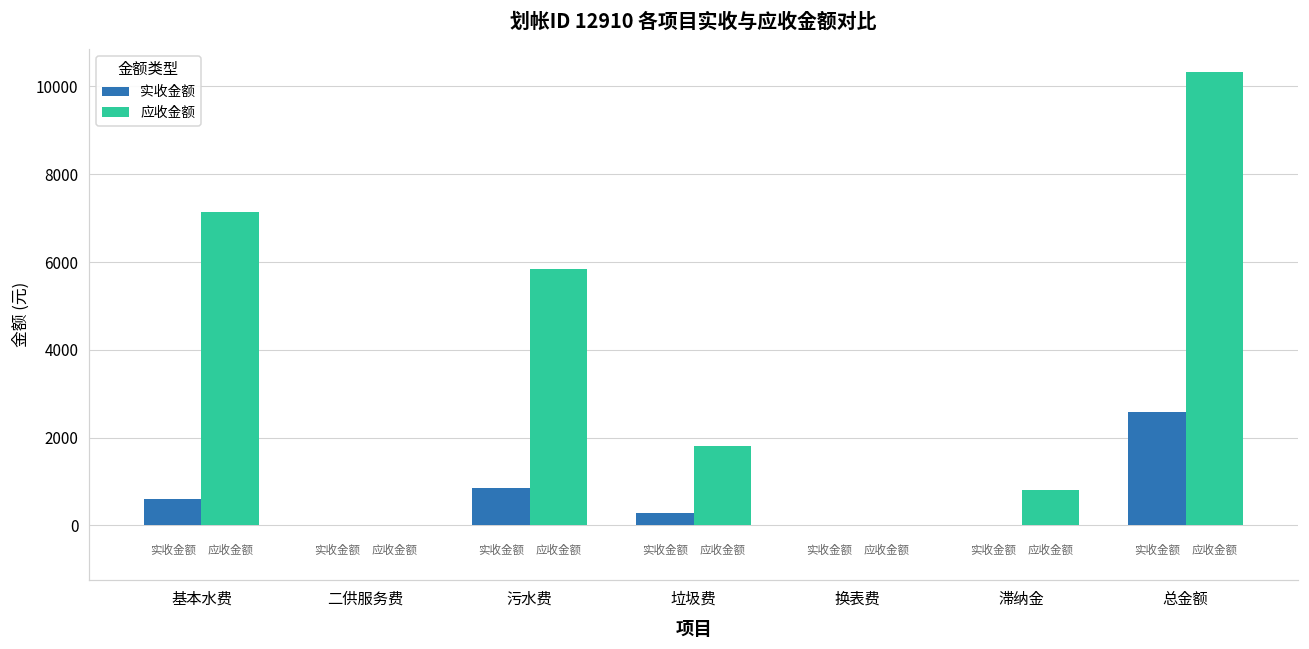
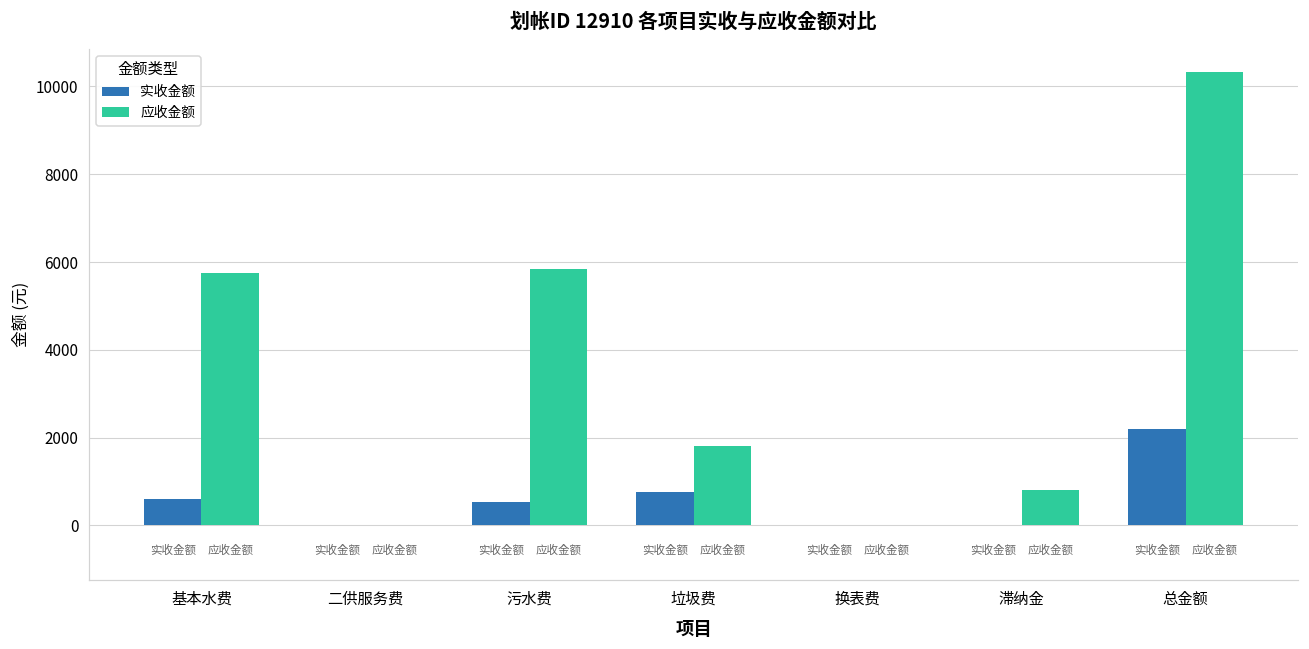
  {
    "实收金额": {
      "基本水费": 600,
      "二供服务费": 0,
-     "污水费": 800,
-     "垃圾费": 300,
+     "污水费": 500,
+     "垃圾费": 800,
      "换表费": 0,
-     "总金额": 2600
+     "总金额": 2200
    },
    "应收金额": {
-     "基本水费": 7100,
+     "基本水费": 5700,
      "二供服务费": 0,
      "污水费": 5900,
      "垃圾费": 1800,
      "换表费": 0,
      "滞纳金": 800,
      "总金额": 10300
    }
  }
